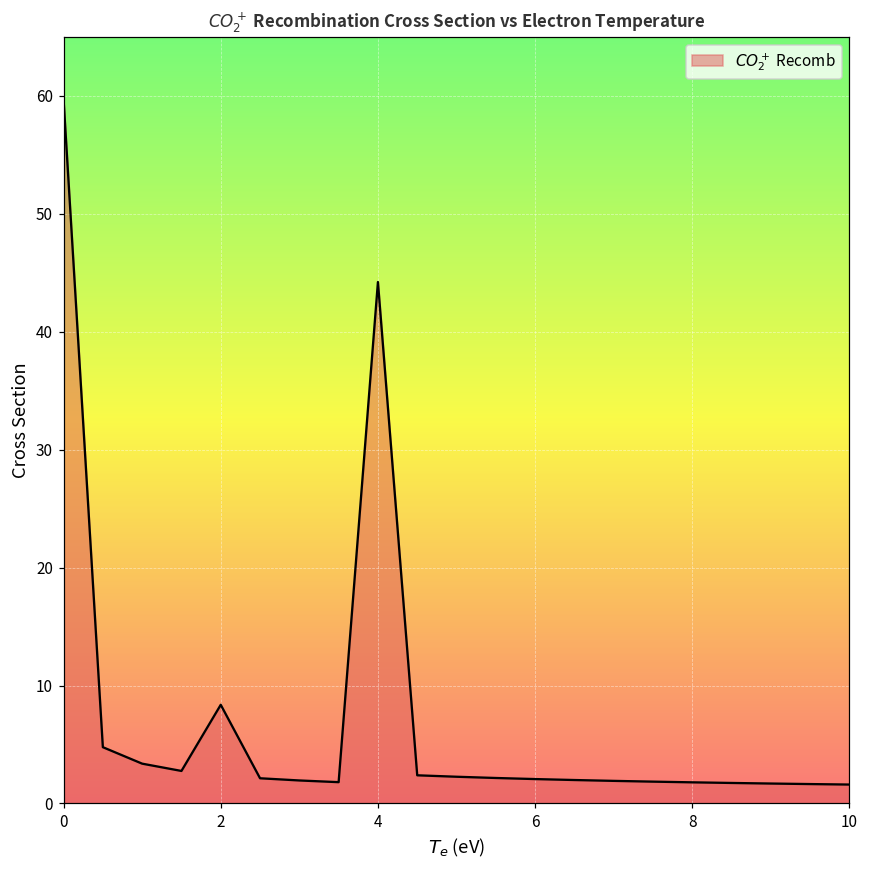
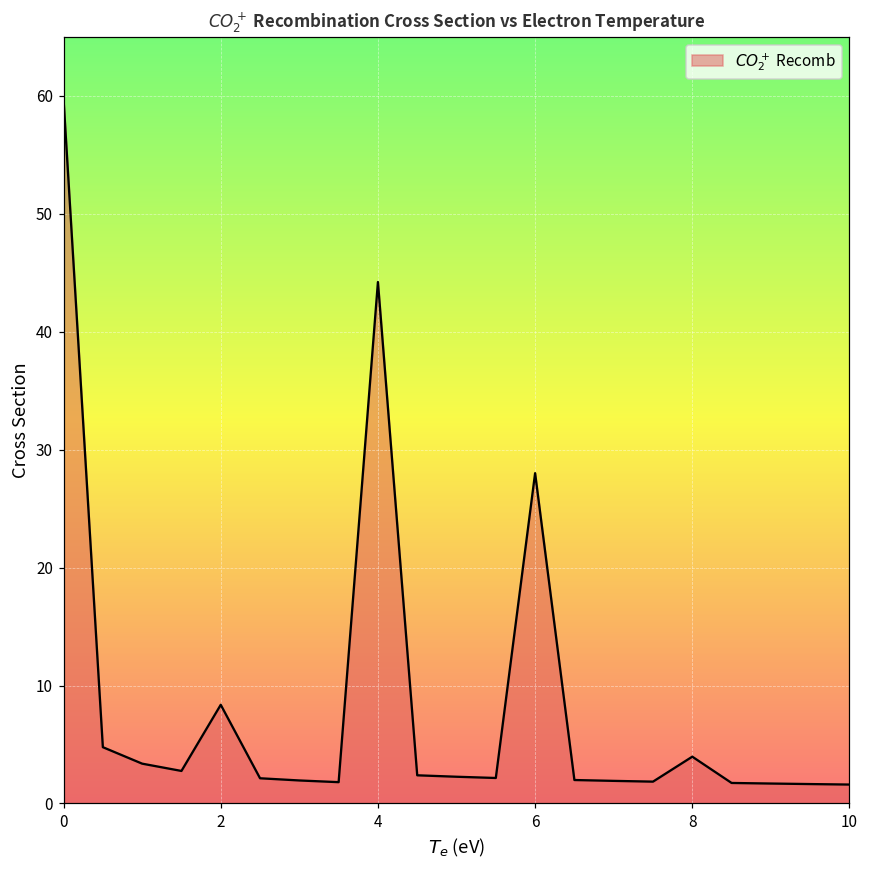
  {
    "0": 59.7,
    "2": 8.4,
    "4": 44.2,
-   "6": 2.1,
-   "8": 1.8,
+   "6": 28.0,
+   "8": 4.0,
    "10": 1.6
  }
